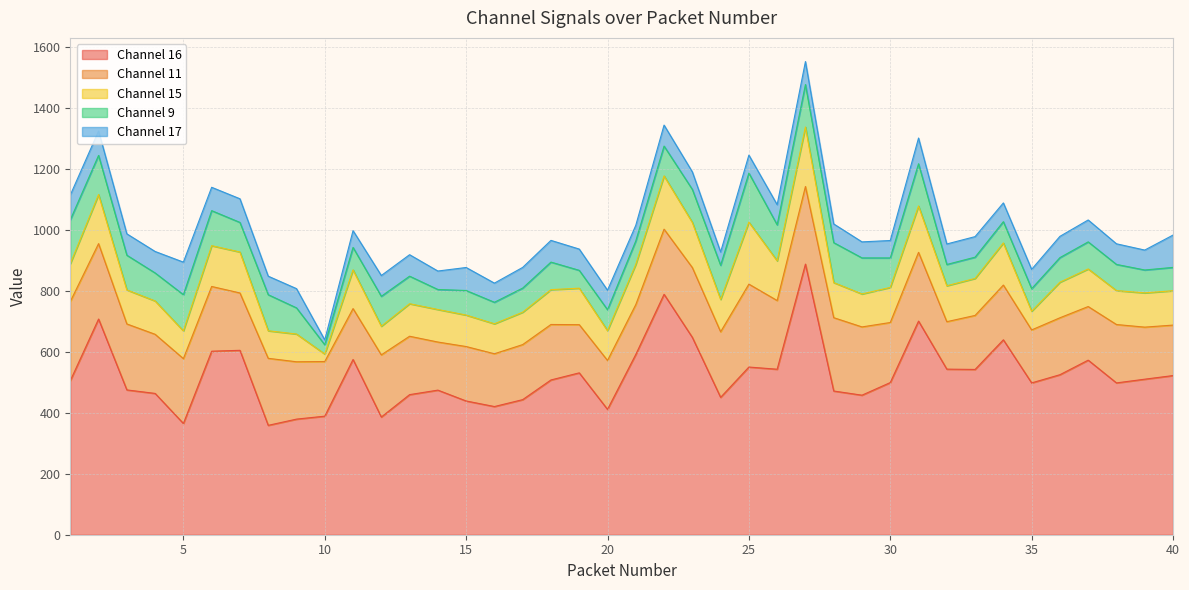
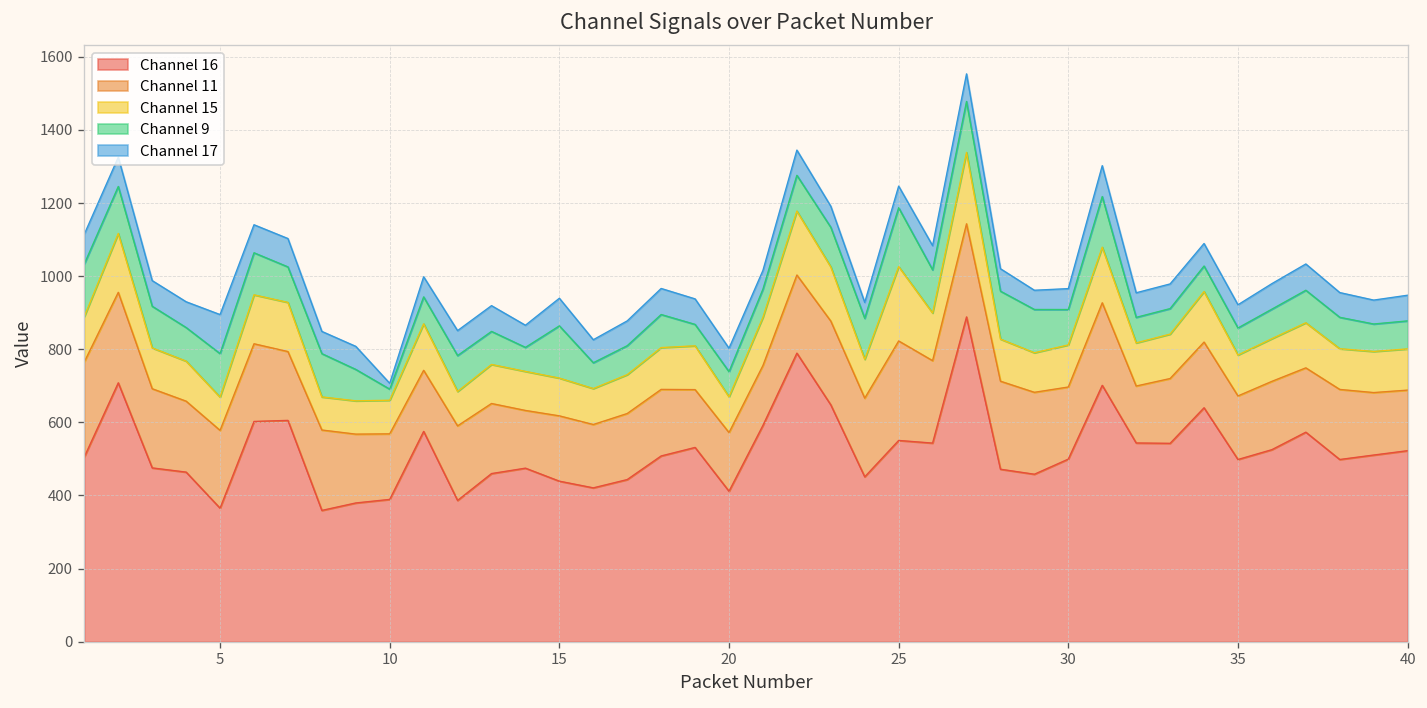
  {
    "Channel 15": {
      "5": 90,
-     "10": 20,
+     "10": 90,
      "15": 100,
      "20": 100,
      "25": 200,
      "30": 120,
-     "35": 60,
+     "35": 110,
      "40": 110
    },
    "Channel 9": {
      "5": 120,
      "10": 30,
-     "15": 80,
+     "15": 140,
      "20": 70,
      "25": 160,
      "30": 100,
      "35": 70,
      "40": 80
    },
    "Channel 17": {
      "5": 110,
      "10": 20,
      "15": 80,
      "20": 60,
      "25": 60,
      "30": 60,
      "35": 60,
-     "40": 110
+     "40": 70
    }
  }
